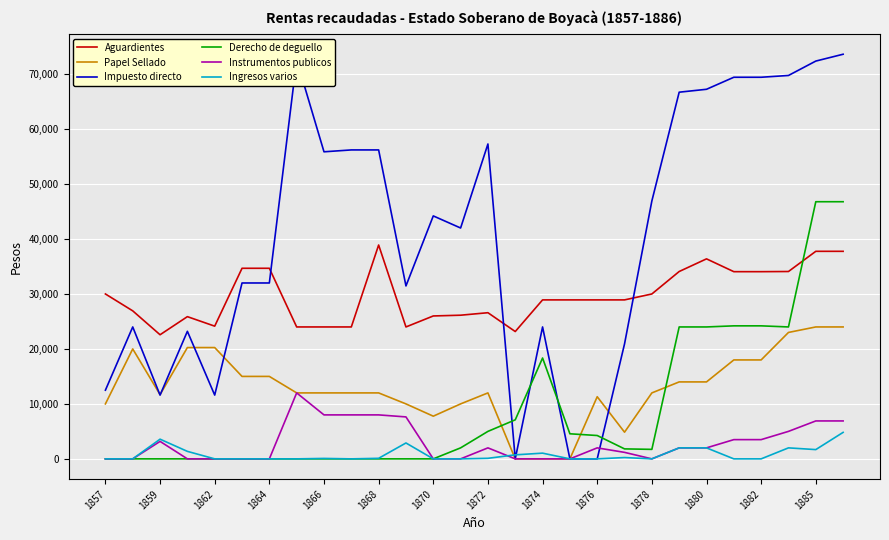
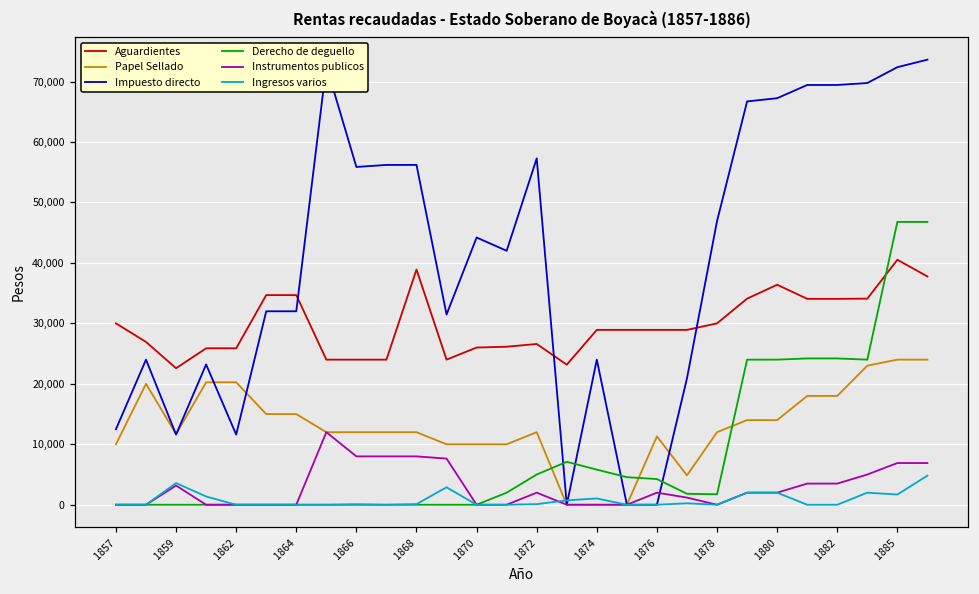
  {
    "Aguardientes": {
      "1857": "30,000",
      "1859": "23,000",
-     "1862": "24,000",
+     "1862": "26,000",
      "1864": "35,000",
      "1866": "24,000",
      "1868": "39,000",
      "1870": "26,000",
      "1872": "27,000",
      "1874": "29,000",
      "1876": "29,000",
      "1878": "30,000",
      "1880": "36,000",
      "1882": "34,000",
-     "1885": "38,000"
+     "1885": "41,000"
    },
    "Papel Sellado": {
      "1857": "10,000",
      "1862": "20,000",
      "1864": "15,000",
      "1866": "12,000",
      "1868": "12,000",
-     "1870": "8,000",
+     "1870": "10,000",
      "1872": "12,000",
      "1876": "11,000",
      "1878": "12,000",
      "1880": "14,000",
      "1882": "18,000",
      "1885": "24,000"
    },
    "Impuesto directo": {
      "1857": "12,000",
      "1862": "12,000",
      "1864": "32,000",
      "1866": "56,000",
      "1868": "56,000",
      "1870": "44,000",
      "1872": "57,000",
      "1874": "24,000",
      "1878": "47,000",
      "1880": "67,000",
      "1882": "69,000",
      "1885": "72,000"
    },
    "Derecho de deguello": {
      "1859": "0",
      "1872": "5,000",
-     "1874": "18,000",
+     "1874": "6,000",
      "1876": "4,000",
      "1878": "2,000",
      "1880": "24,000",
      "1882": "24,000",
      "1885": "47,000"
    },
    "Instrumentos publicos": {
      "1866": "8,000",
      "1868": "8,000",
      "1872": "2,000",
      "1876": "2,000",
      "1882": "4,000",
      "1885": "7,000"
    },
    "Ingresos varios": {
      "1872": "0",
      "1874": "1,000",
      "1882": "0",
      "1885": "2,000"
    }
  }
